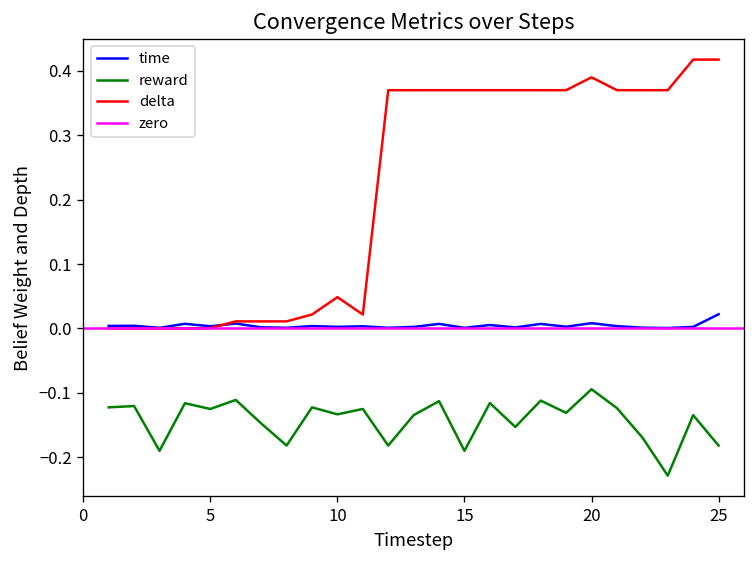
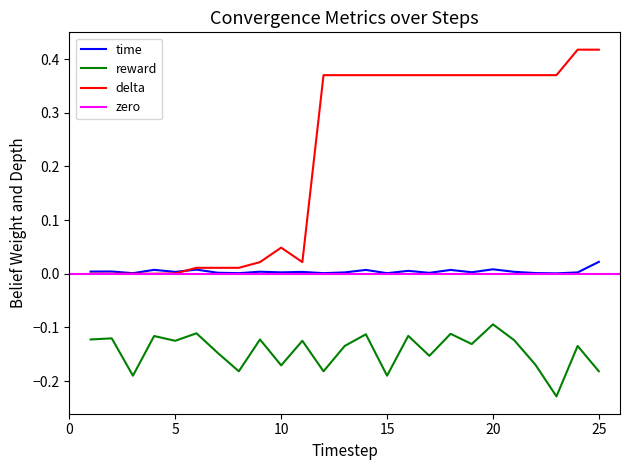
  {
    "time": {
      "10": 0.00,
      "15": 0.00,
      "20": 0.01,
      "25": 0.02
    },
    "reward": {
      "5": -0.13,
-     "10": -0.13,
+     "10": -0.17,
      "15": -0.19,
      "20": -0.09,
      "25": -0.18
    },
    "delta": {
      "10": 0.05,
      "15": 0.37,
-     "20": 0.39,
+     "20": 0.37,
      "25": 0.42
    }
  }
